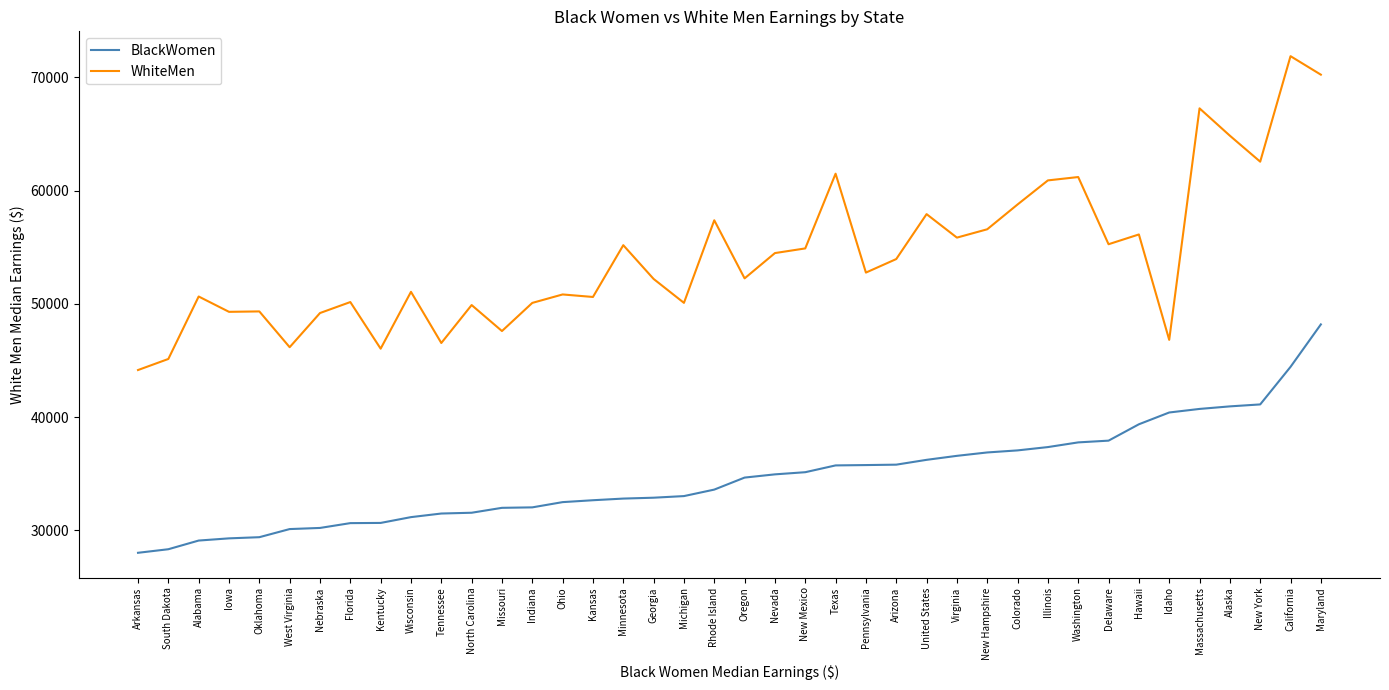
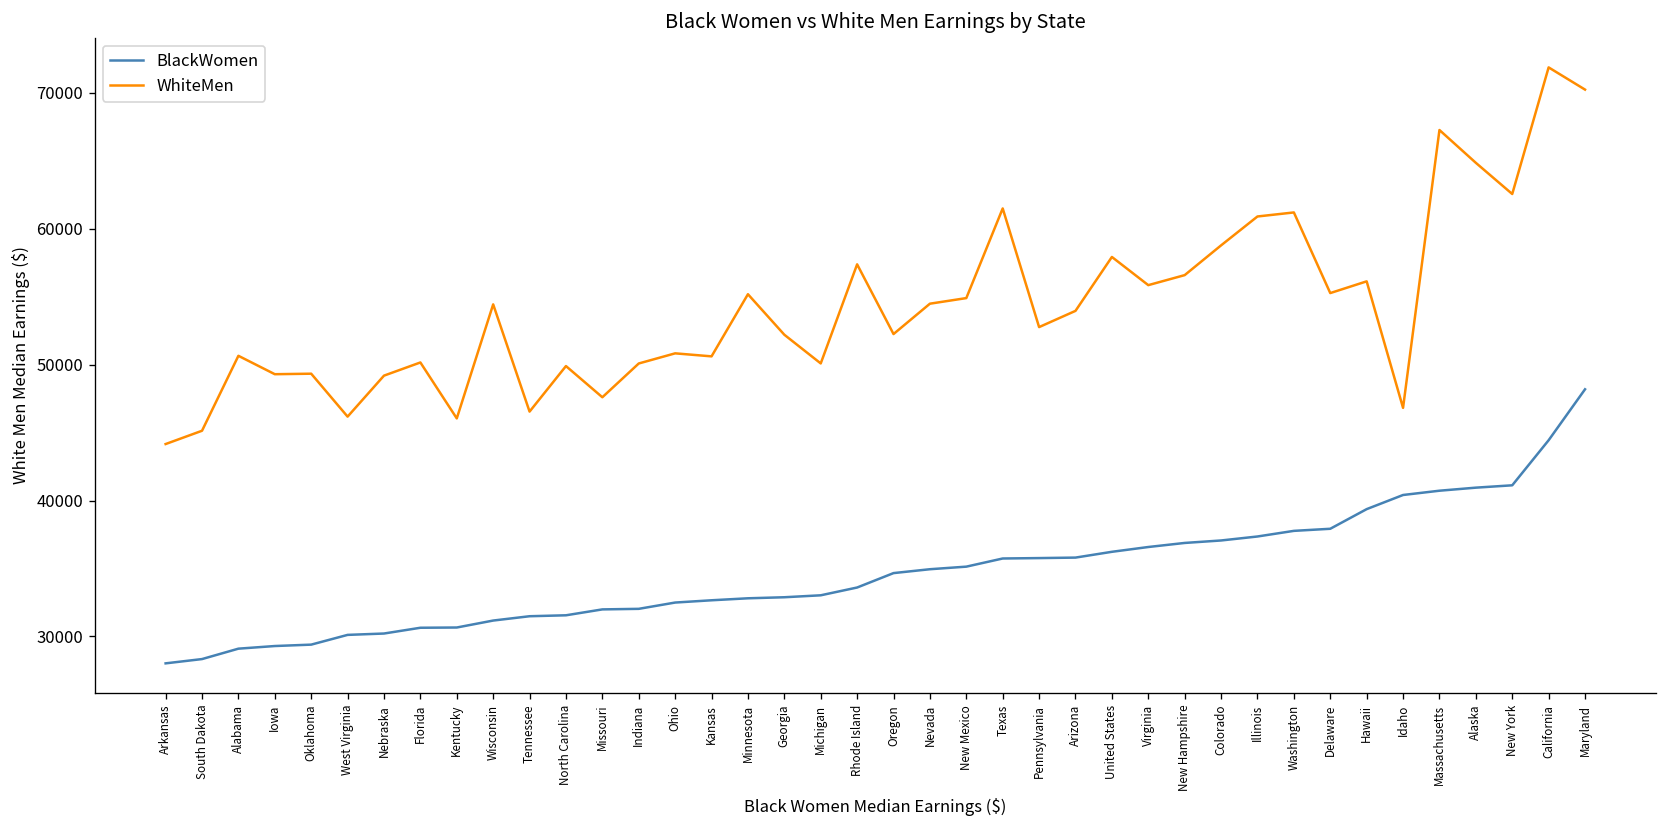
  {
    "BlackWomen": {
      "Arkansas": 28000,
      "South Dakota": 28300,
      "Alabama": 29100,
      "Iowa": 29300,
      "Oklahoma": 29400,
      "West Virginia": 30100,
      "Nebraska": 30200,
      "Florida": 30600,
      "Kentucky": 30700,
      "Wisconsin": 31200,
      "Tennessee": 31500,
      "North Carolina": 31600,
      "Missouri": 32000,
      "Indiana": 32000,
      "Ohio": 32500,
      "Kansas": 32700,
      "Minnesota": 32800,
      "Georgia": 32900,
      "Michigan": 33000,
      "Rhode Island": 33600,
      "Oregon": 34700,
      "Nevada": 34900,
      "New Mexico": 35100,
      "Texas": 35700,
      "Pennsylvania": 35800,
      "Arizona": 35800,
      "United States": 36200,
      "Virginia": 36600,
      "New Hampshire": 36900,
      "Colorado": 37100,
      "Illinois": 37400,
      "Washington": 37800,
      "Delaware": 37900,
      "Hawaii": 39400,
      "Idaho": 40400,
      "Massachusetts": 40700,
      "Alaska": 40900,
      "New York": 41100,
      "California": 44400,
      "Maryland": 48200
    },
    "WhiteMen": {
      "Arkansas": 44200,
      "South Dakota": 45100,
      "Alabama": 50700,
      "Iowa": 49300,
      "Oklahoma": 49300,
      "West Virginia": 46200,
      "Nebraska": 49200,
      "Florida": 50200,
      "Kentucky": 46000,
-     "Wisconsin": 51100,
+     "Wisconsin": 54400,
      "Tennessee": 46500,
      "North Carolina": 49900,
      "Missouri": 47600,
      "Indiana": 50100,
      "Ohio": 50800,
      "Kansas": 50600,
      "Minnesota": 55200,
      "Georgia": 52200,
      "Michigan": 50100,
      "Rhode Island": 57400,
      "Oregon": 52300,
      "Nevada": 54500,
      "New Mexico": 54900,
      "Texas": 61500,
      "Pennsylvania": 52800,
      "Arizona": 54000,
      "United States": 57900,
      "Virginia": 55900,
      "New Hampshire": 56600,
      "Colorado": 58800,
      "Illinois": 60900,
      "Washington": 61200,
      "Delaware": 55300,
      "Hawaii": 56100,
      "Idaho": 46800,
      "Massachusetts": 67300,
      "Alaska": 64900,
      "New York": 62600,
      "California": 71900,
      "Maryland": 70200
    }
  }
